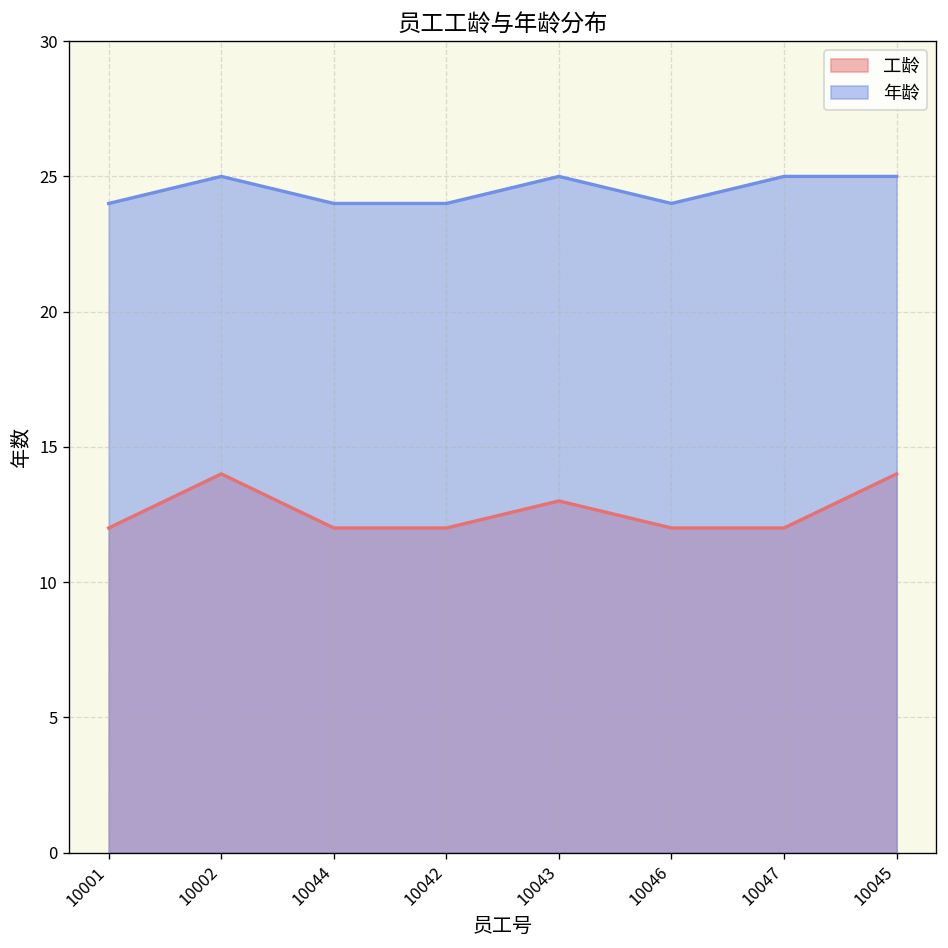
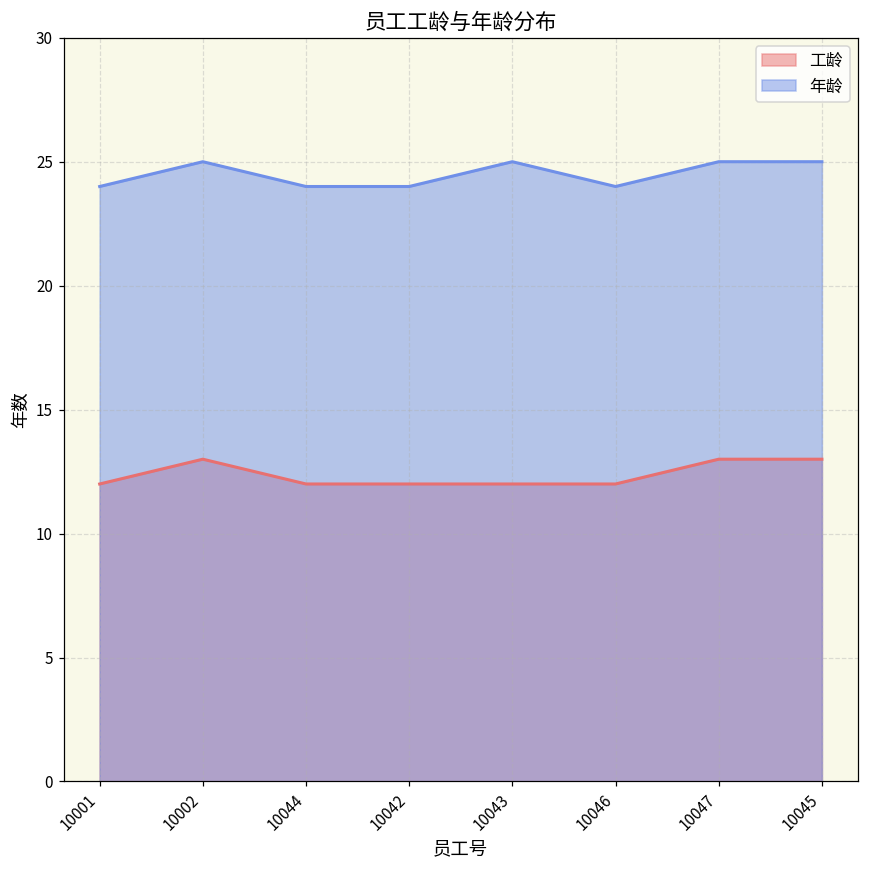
  {
    "工龄": {
      "10001": 12,
-     "10002": 14,
+     "10002": 13,
      "10044": 12,
      "10042": 12,
-     "10043": 13,
+     "10043": 12,
      "10046": 12,
-     "10047": 12,
-     "10045": 14
+     "10047": 13,
+     "10045": 13
    },
    "年龄": {
      "10001": 24,
      "10002": 25,
      "10044": 24,
      "10042": 24,
      "10043": 25,
      "10046": 24,
      "10047": 25,
      "10045": 25
    }
  }
